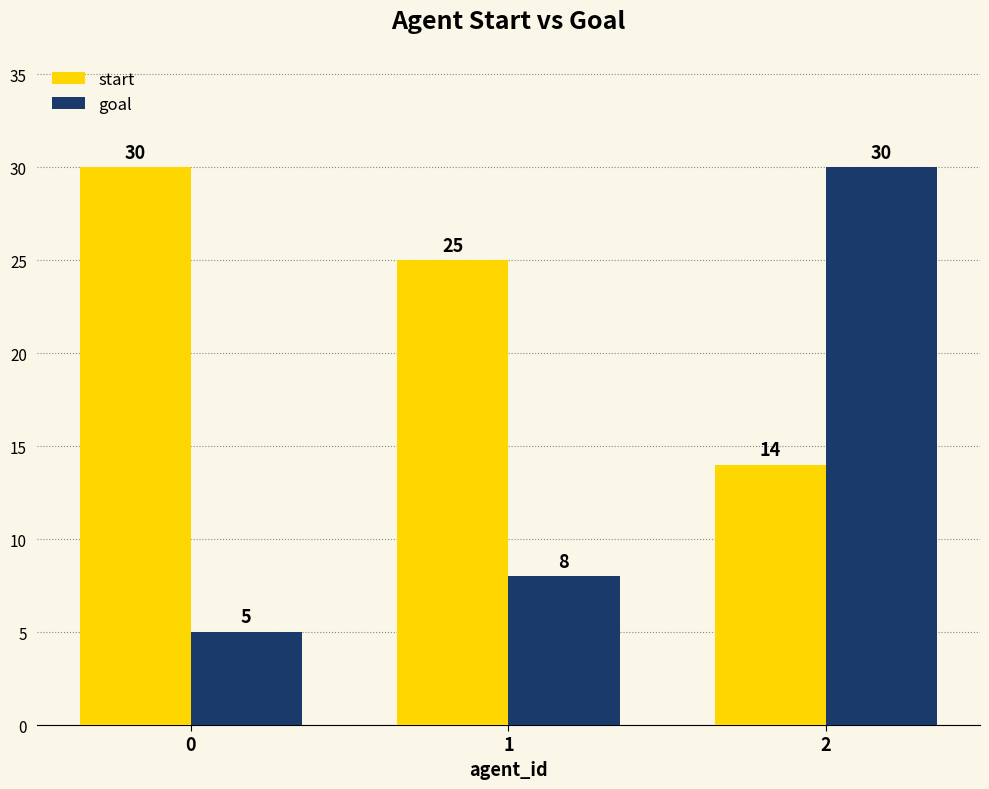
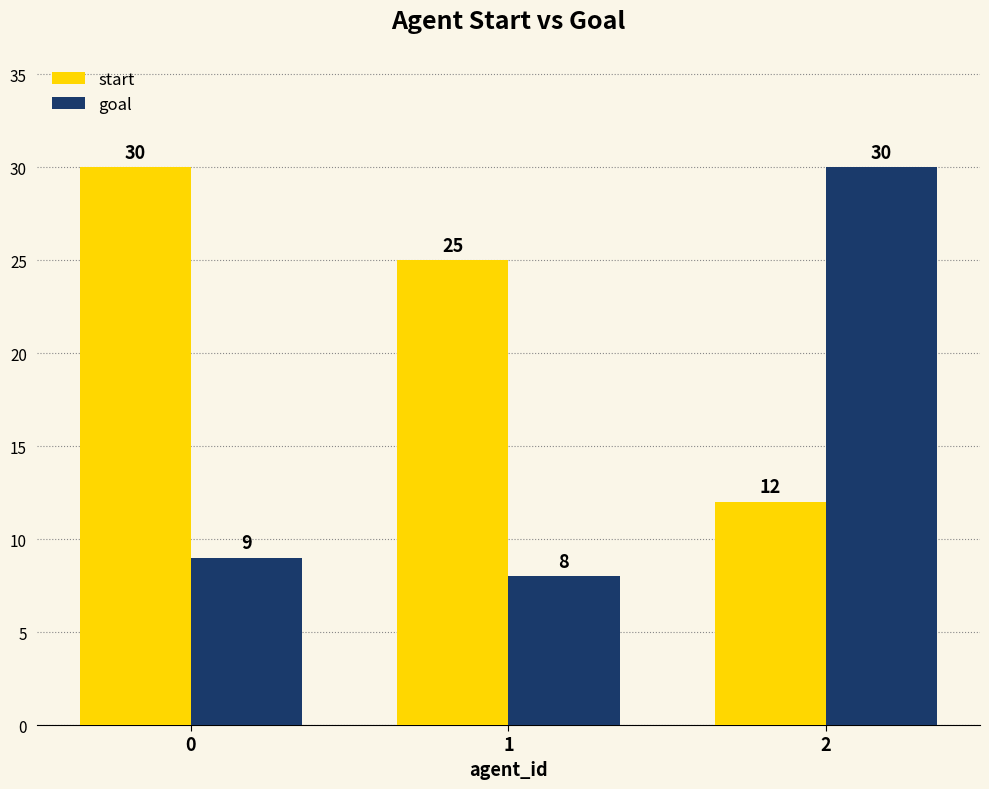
  {
    "start": {
      "0": 30,
      "1": 25,
-     "2": 14
+     "2": 12
    },
    "goal": {
-     "0": 5,
+     "0": 9,
      "1": 8,
      "2": 30
    }
  }
